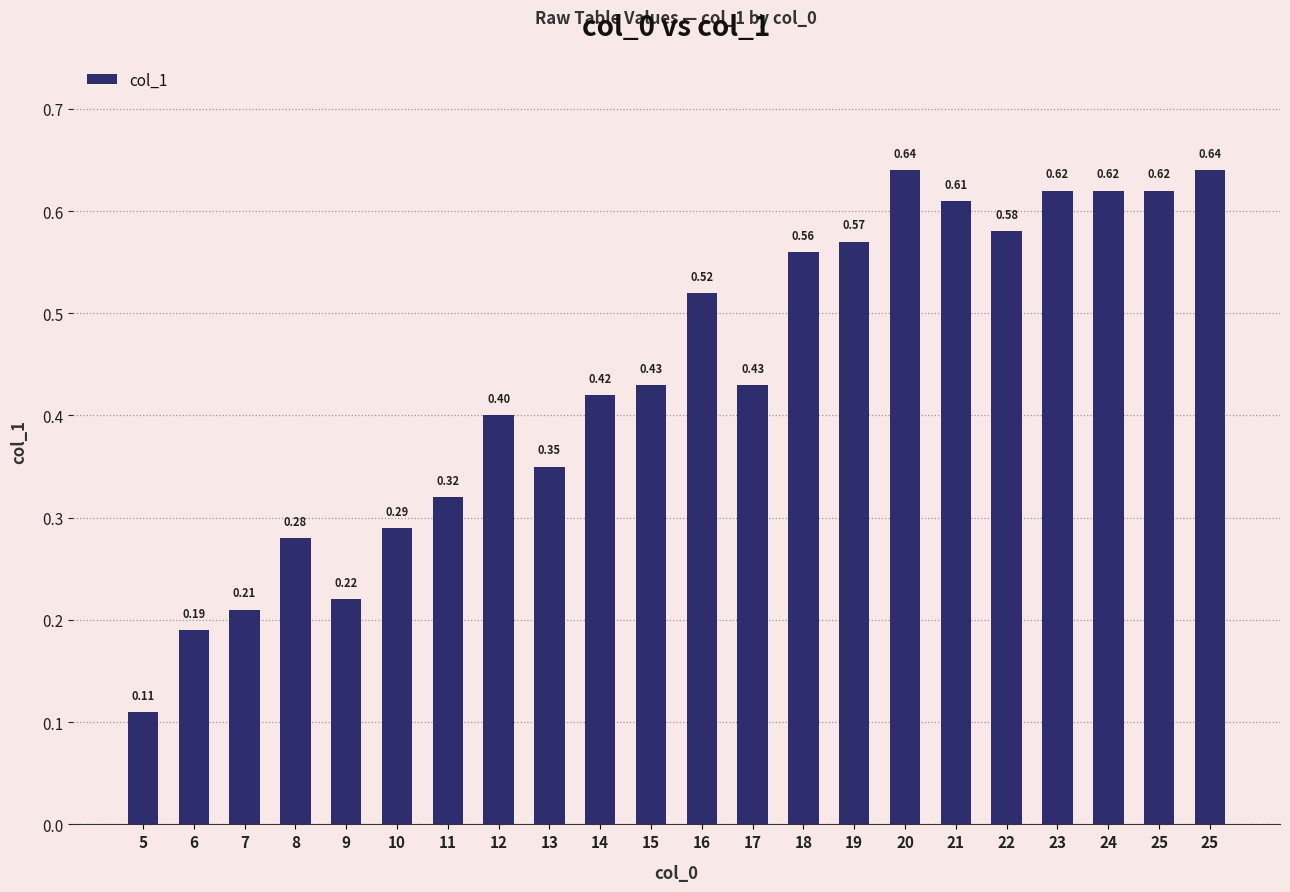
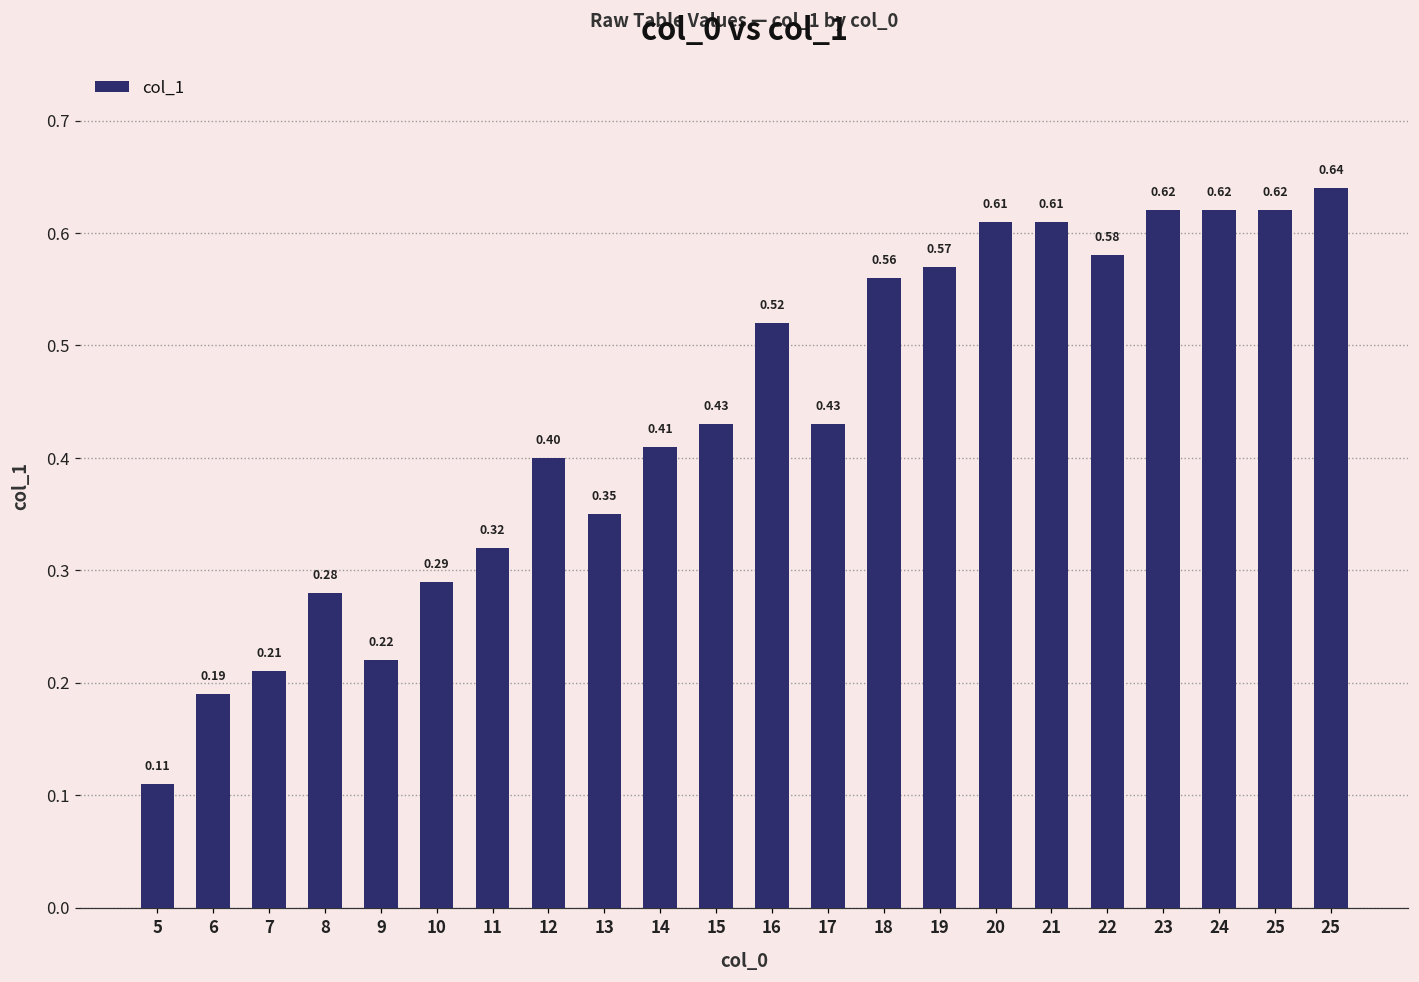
  {
    "5": 0.11,
    "6": 0.19,
    "7": 0.21,
    "8": 0.28,
    "9": 0.22,
    "10": 0.29,
    "11": 0.32,
    "12": 0.40,
    "13": 0.35,
-   "14": 0.42,
+   "14": 0.41,
    "15": 0.43,
    "16": 0.52,
    "17": 0.43,
    "18": 0.56,
    "19": 0.57,
-   "20": 0.64,
+   "20": 0.61,
    "21": 0.61,
    "22": 0.58,
    "23": 0.62,
    "24": 0.62
  }
